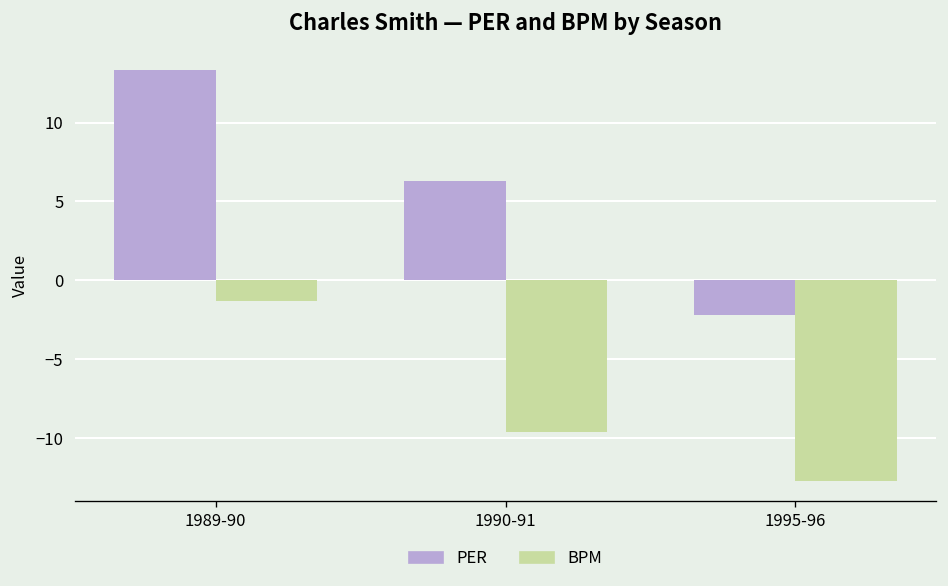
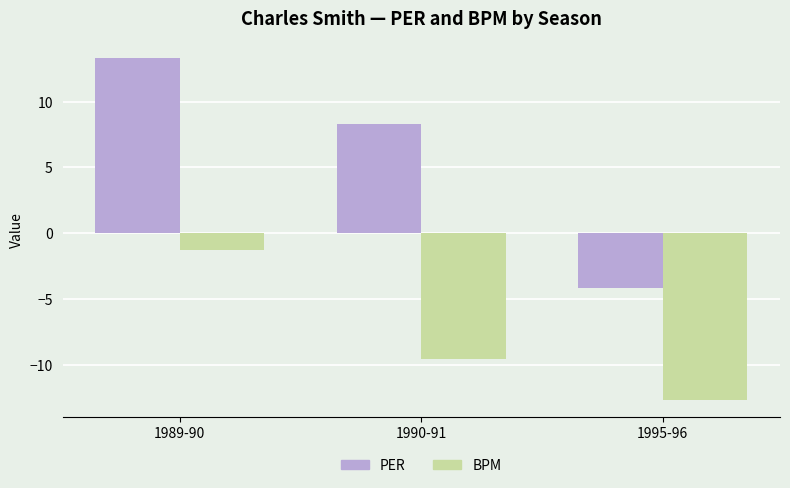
  {
    "PER": {
      "1989-90": 13.3,
-     "1990-91": 6.3,
-     "1995-96": -2.2
+     "1990-91": 8.3,
+     "1995-96": -4.2
    },
    "BPM": {
      "1989-90": -1.3,
      "1990-91": -9.6,
      "1995-96": -12.7
    }
  }
